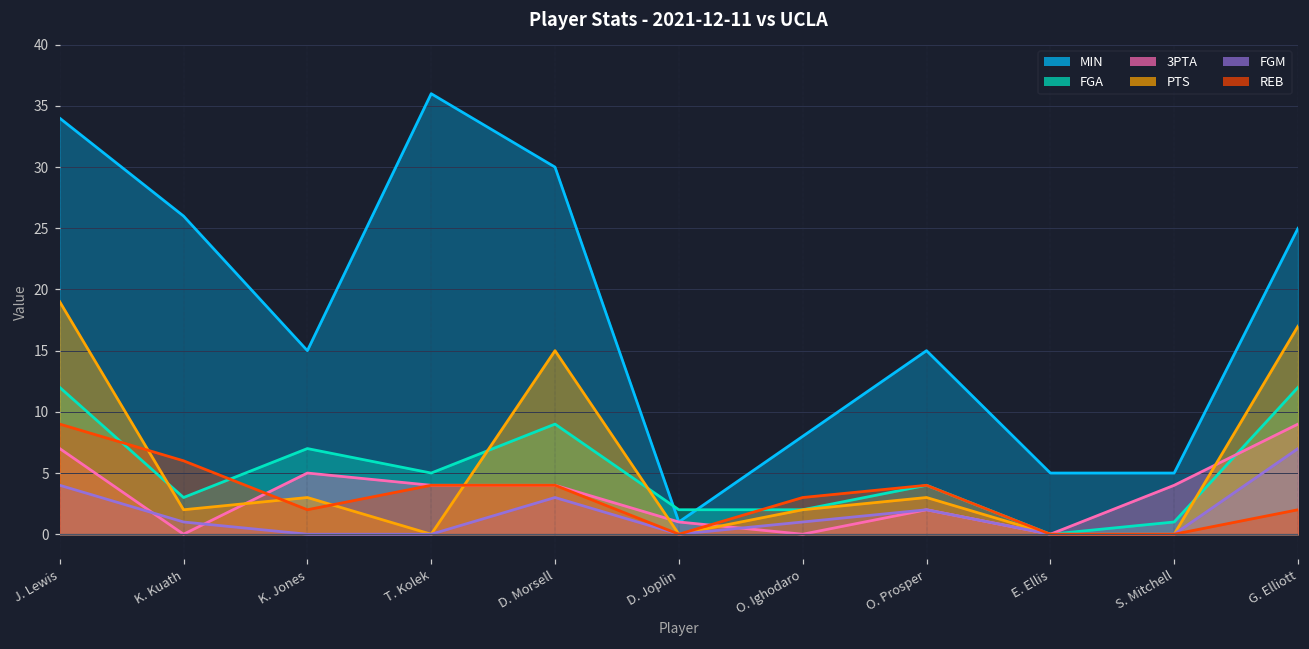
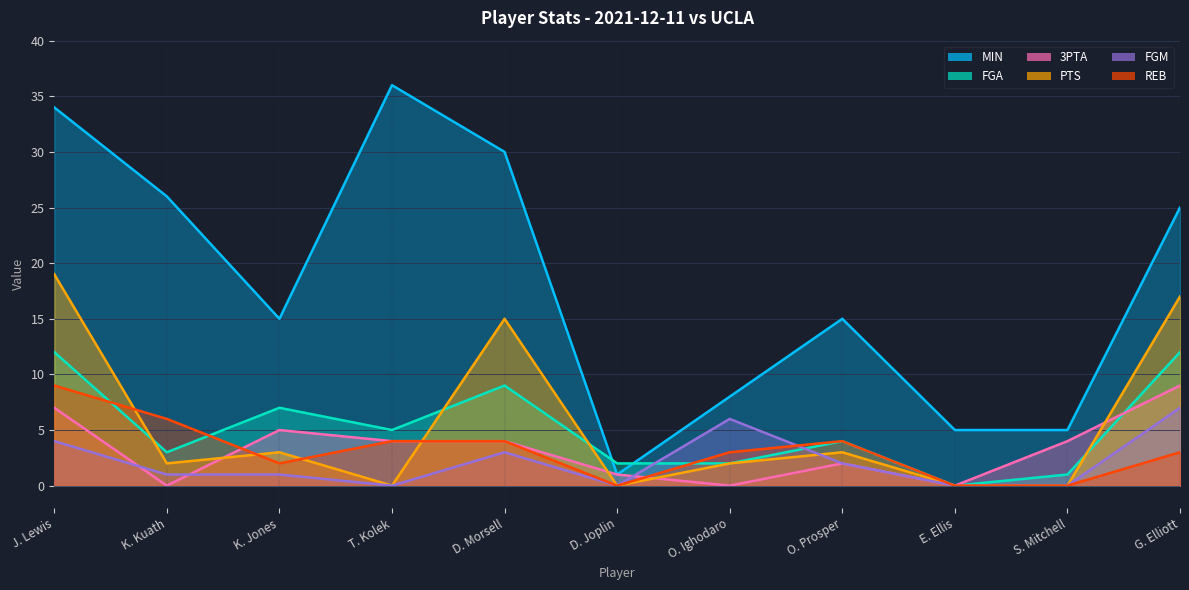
  {
    "3PTA": {
      "J. Lewis": 7,
      "K. Kuath": 0,
      "K. Jones": 5,
      "O. Ighodaro": 0,
      "S. Mitchell": 4,
      "G. Elliott": 9
    },
    "PTS": {
      "J. Lewis": 19,
      "K. Kuath": 2,
      "K. Jones": 3,
      "D. Morsell": 15,
      "O. Prosper": 3,
      "G. Elliott": 17
    },
    "FGM": {
      "J. Lewis": 4,
      "K. Kuath": 1,
-     "K. Jones": 0,
+     "K. Jones": 1,
      "D. Morsell": 3,
-     "O. Ighodaro": 1,
+     "O. Ighodaro": 6,
      "G. Elliott": 7
    },
    "REB": {
      "J. Lewis": 9,
      "K. Kuath": 6,
      "K. Jones": 2,
      "O. Ighodaro": 3,
-     "G. Elliott": 2
+     "G. Elliott": 3
    }
  }
